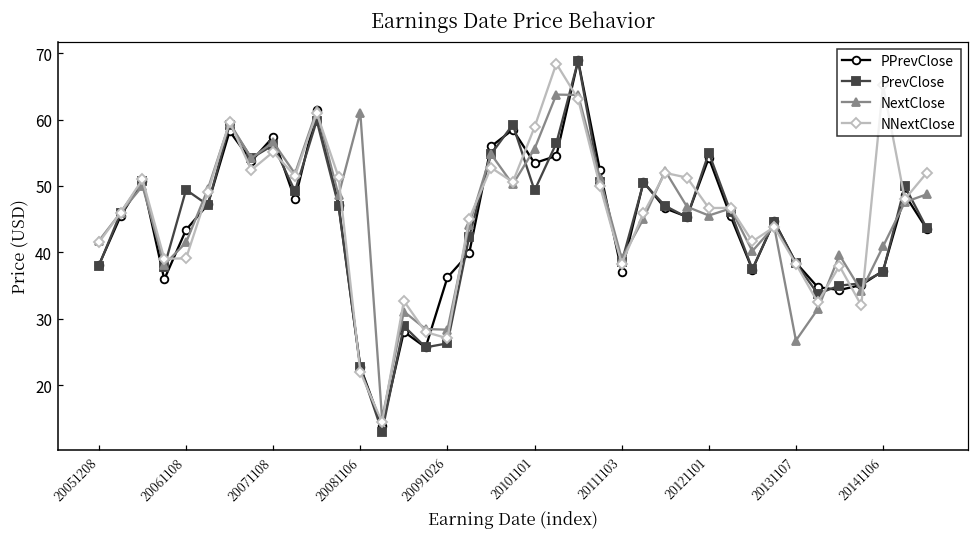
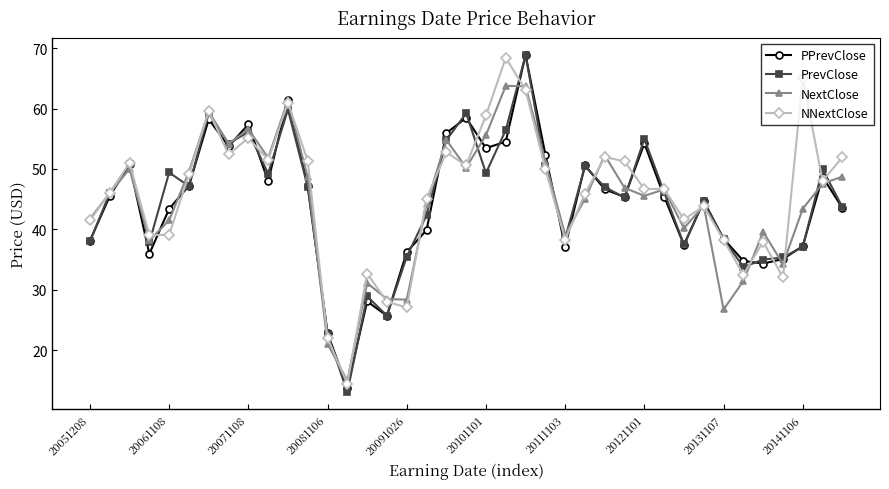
  {
    "PPrevClose": {
      "20061108": 43,
      "20071108": 57,
      "20091026": 36,
      "20101101": 53,
      "20111103": 37,
      "20121101": 54
    },
    "PrevClose": {
      "20061108": 49,
      "20071108": 56,
-     "20091026": 26,
+     "20091026": 35,
      "20101101": 49,
      "20121101": 55
    },
    "NextClose": {
      "20061108": 41,
      "20071108": 57,
-     "20081106": 61,
+     "20081106": 21,
      "20091026": 28,
      "20101101": 56,
      "20111103": 39,
      "20121101": 46,
      "20131107": 27,
-     "20141106": 41
+     "20141106": 43
    },
    "NNextClose": {
      "20061108": 39,
      "20071108": 55,
      "20081106": 22,
      "20091026": 27,
      "20101101": 59,
      "20121101": 47
    }
  }
